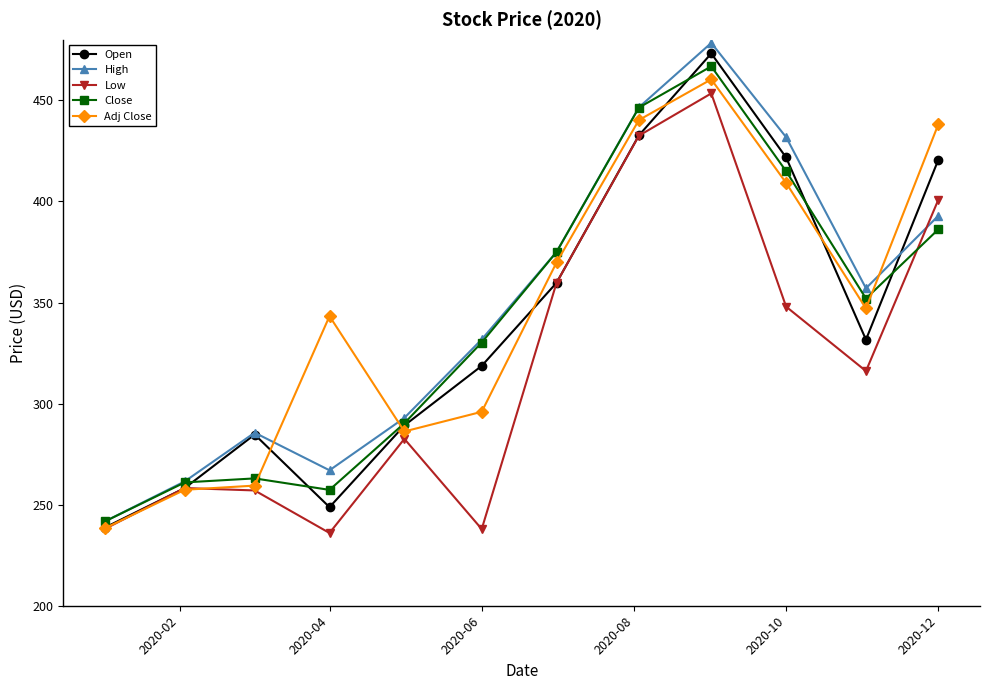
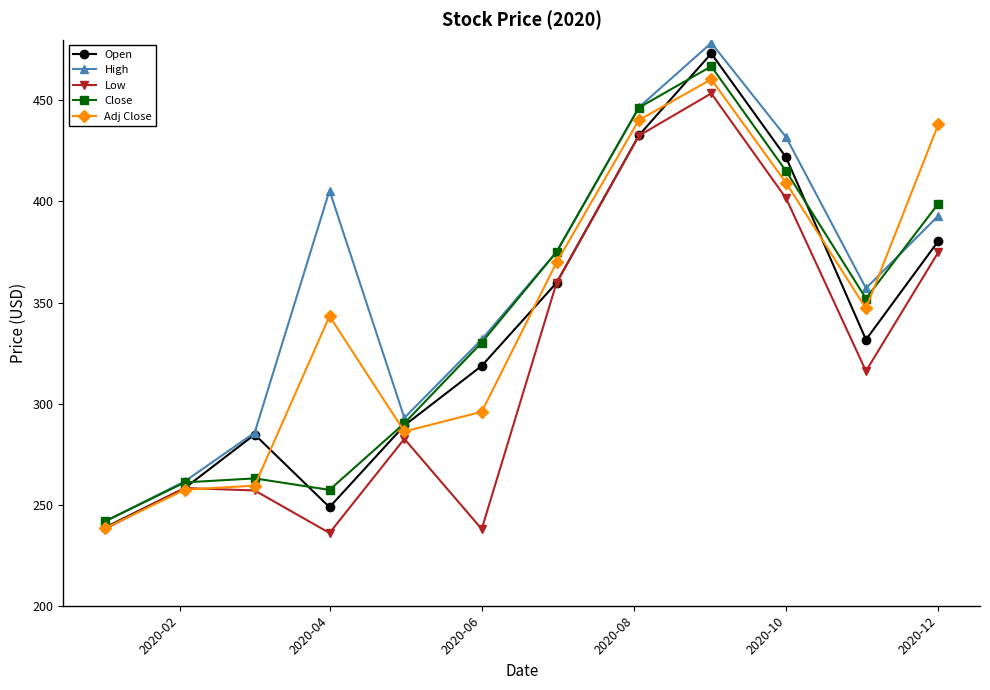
  {
    "Open": {
      "2020-04": 249,
      "2020-06": 319,
      "2020-10": 422,
-     "2020-12": 421
+     "2020-12": 380
    },
    "High": {
-     "2020-04": 267,
+     "2020-04": 405,
      "2020-06": 332,
      "2020-10": 432,
      "2020-12": 393
    },
    "Low": {
      "2020-04": 236,
      "2020-06": 238,
-     "2020-10": 348,
-     "2020-12": 401
+     "2020-10": 402,
+     "2020-12": 375
    },
    "Close": {
      "2020-04": 257,
      "2020-06": 330,
      "2020-10": 415,
-     "2020-12": 386
+     "2020-12": 399
    },
    "Adj Close": {
      "2020-04": 343,
      "2020-06": 296,
      "2020-10": 409,
      "2020-12": 438
    }
  }
